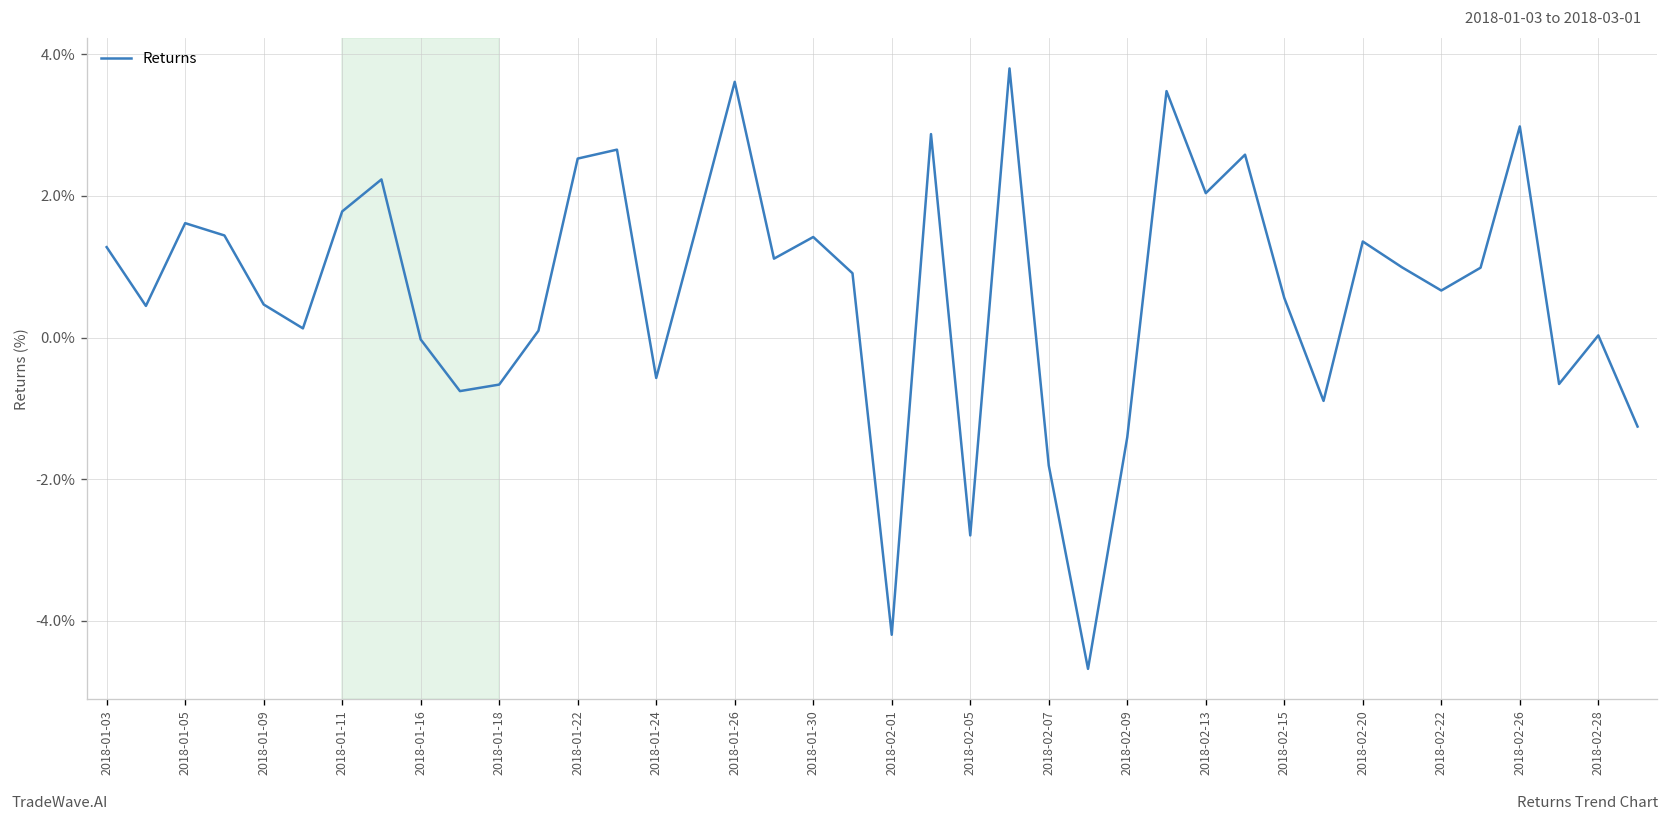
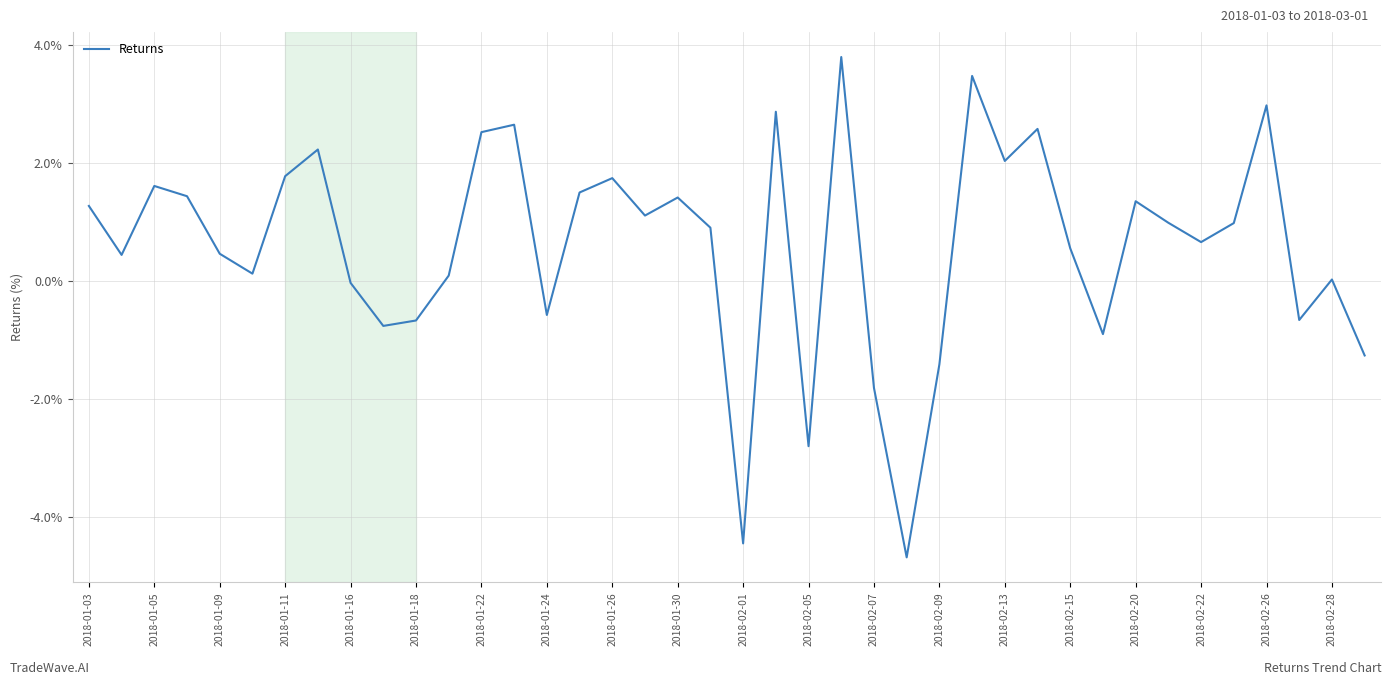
  {
    "2018-01-03": "1.3%",
    "2018-01-05": "1.6%",
    "2018-01-09": "0.5%",
    "2018-01-11": "1.8%",
    "2018-01-16": "0.0%",
    "2018-01-18": "-0.7%",
    "2018-01-22": "2.5%",
    "2018-01-24": "-0.6%",
-   "2018-01-26": "3.6%",
+   "2018-01-26": "1.7%",
    "2018-01-30": "1.4%",
-   "2018-02-01": "-4.2%",
+   "2018-02-01": "-4.4%",
    "2018-02-05": "-2.8%",
    "2018-02-07": "-1.8%",
    "2018-02-09": "-1.4%",
    "2018-02-13": "2.0%",
    "2018-02-15": "0.6%",
    "2018-02-20": "1.4%",
    "2018-02-22": "0.7%",
    "2018-02-26": "3.0%",
    "2018-02-28": "0.0%"
  }
